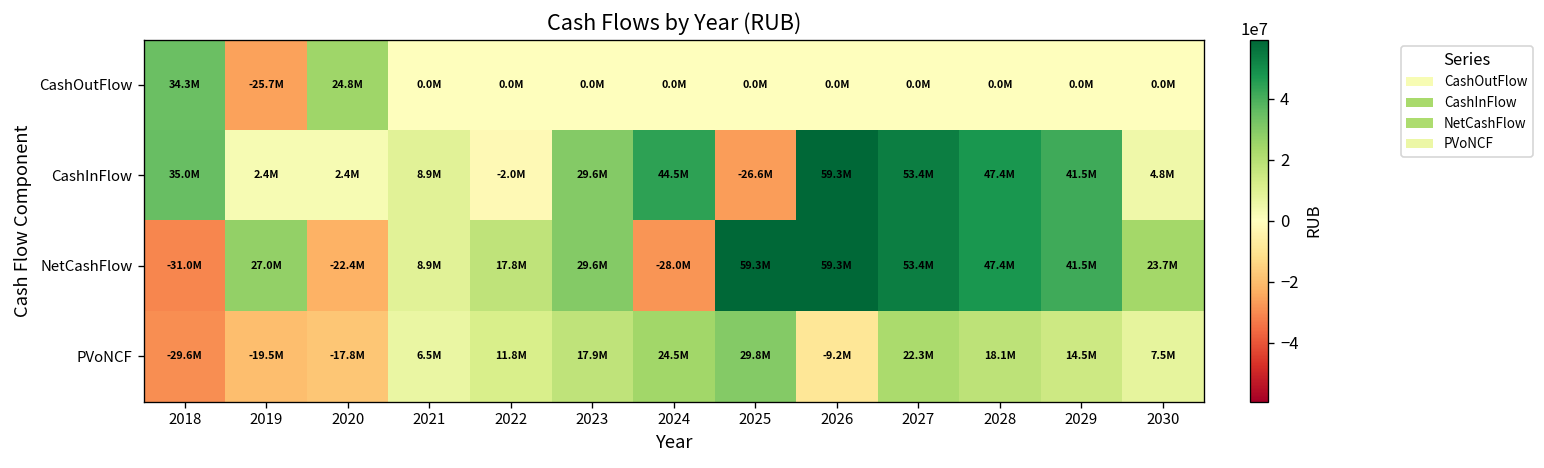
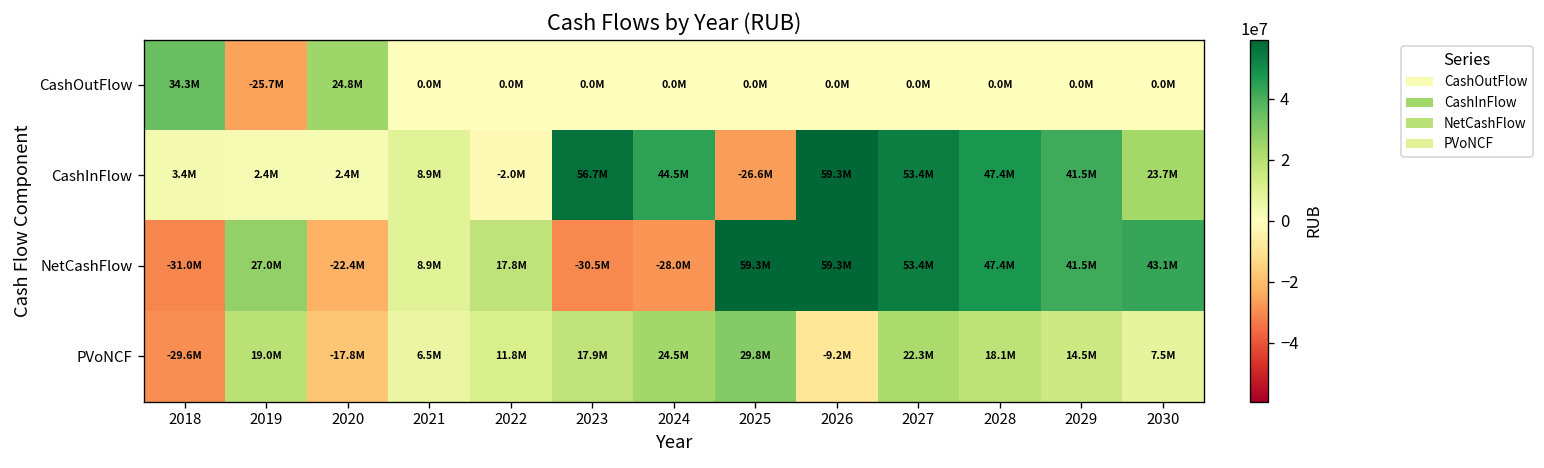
  {
    "CashOutFlow": {
      "2018": "34.3M",
      "2019": "-25.7M",
      "2020": "24.8M",
      "2021": "0.0M",
      "2022": "0.0M",
      "2023": "0.0M",
      "2024": "0.0M",
      "2025": "0.0M",
      "2026": "0.0M",
      "2027": "0.0M",
      "2028": "0.0M",
      "2029": "0.0M",
      "2030": "0.0M"
    },
    "CashInFlow": {
-     "2018": "35.0M",
+     "2018": "3.4M",
      "2019": "2.4M",
      "2020": "2.4M",
      "2021": "8.9M",
      "2022": "-2.0M",
-     "2023": "29.6M",
+     "2023": "56.7M",
      "2024": "44.5M",
      "2025": "-26.6M",
      "2026": "59.3M",
      "2027": "53.4M",
      "2028": "47.4M",
      "2029": "41.5M",
-     "2030": "4.8M"
+     "2030": "23.7M"
    },
    "NetCashFlow": {
      "2018": "-31.0M",
      "2019": "27.0M",
      "2020": "-22.4M",
      "2021": "8.9M",
      "2022": "17.8M",
-     "2023": "29.6M",
+     "2023": "-30.5M",
      "2024": "-28.0M",
      "2025": "59.3M",
      "2026": "59.3M",
      "2027": "53.4M",
      "2028": "47.4M",
      "2029": "41.5M",
-     "2030": "23.7M"
+     "2030": "43.1M"
    },
    "PVoNCF": {
      "2018": "-29.6M",
-     "2019": "-19.5M",
+     "2019": "19.0M",
      "2020": "-17.8M",
      "2021": "6.5M",
      "2022": "11.8M",
      "2023": "17.9M",
      "2024": "24.5M",
      "2025": "29.8M",
      "2026": "-9.2M",
      "2027": "22.3M",
      "2028": "18.1M",
      "2029": "14.5M",
      "2030": "7.5M"
    }
  }
